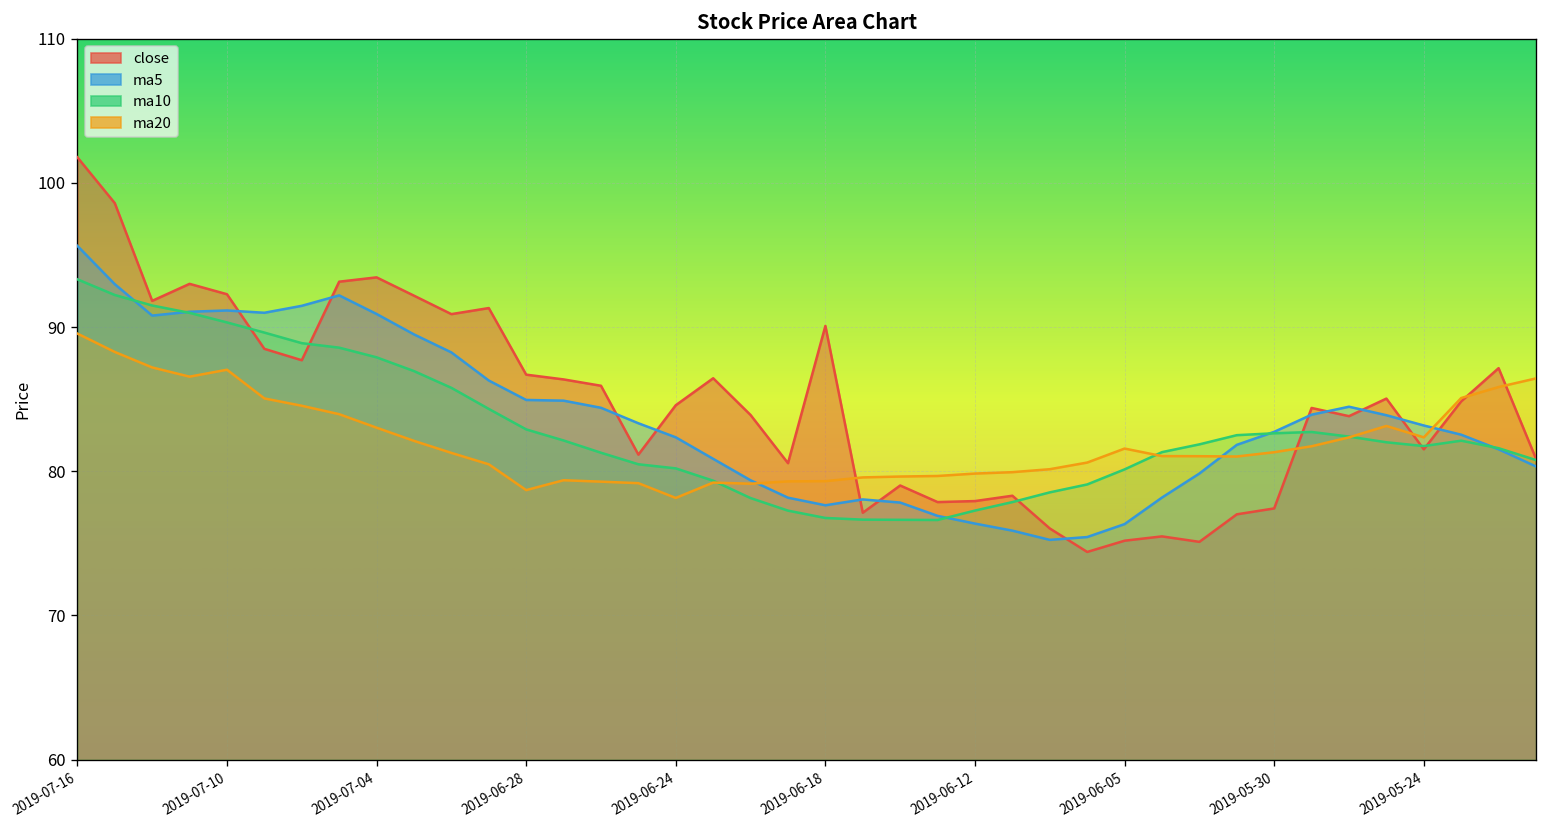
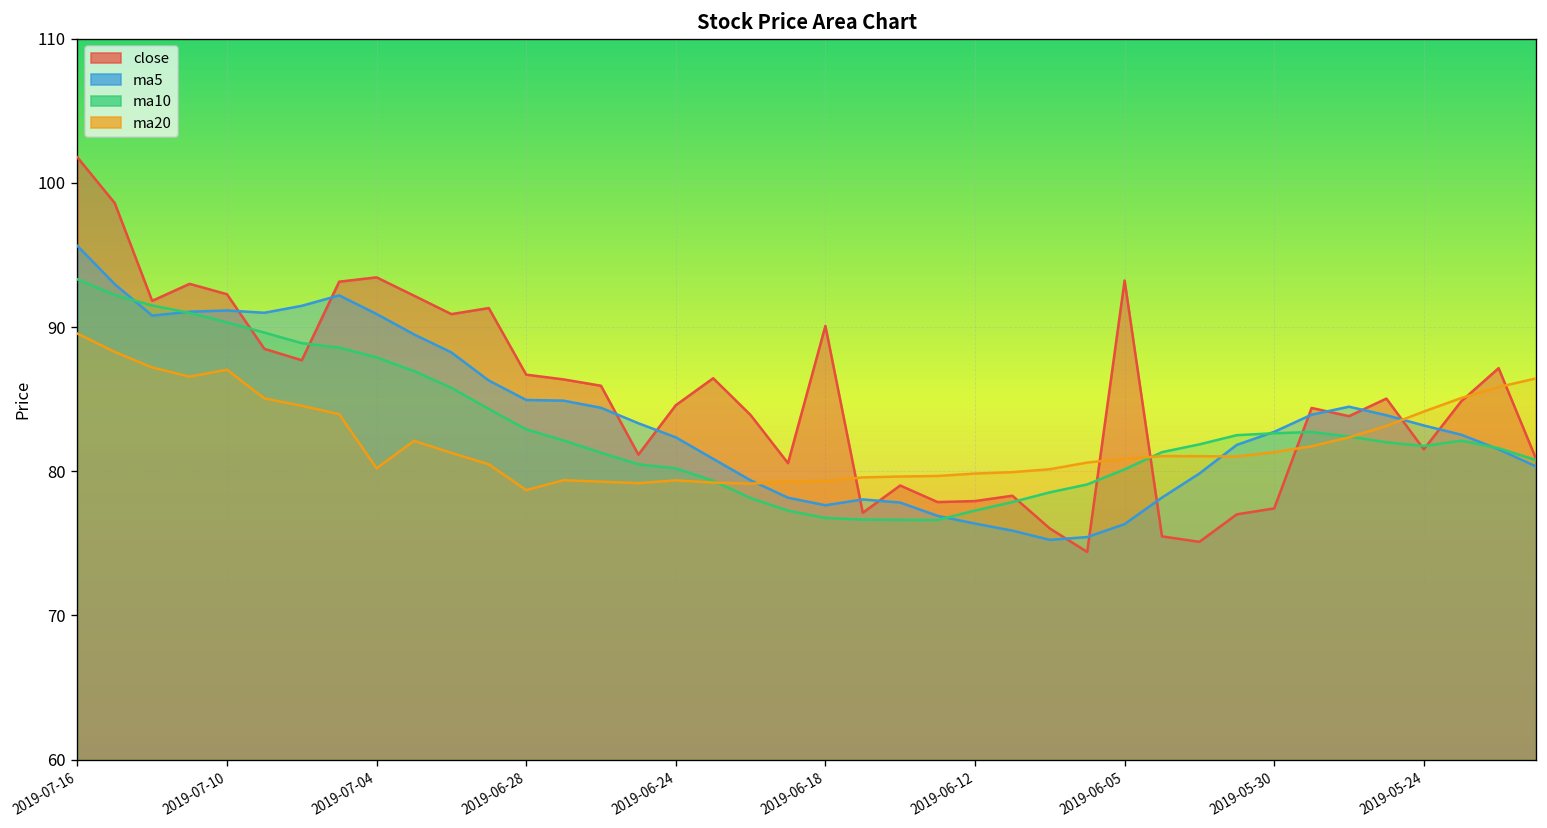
  {
    "close": {
      "2019-07-16": 101.8,
      "2019-07-10": 92.3,
      "2019-07-04": 93.5,
      "2019-06-28": 86.7,
      "2019-06-24": 84.6,
      "2019-06-18": 90.1,
      "2019-06-12": 77.9,
-     "2019-06-05": 75.2,
+     "2019-06-05": 93.2,
      "2019-05-30": 77.4,
      "2019-05-24": 81.5
    },
    "ma20": {
      "2019-07-16": 89.6,
      "2019-07-10": 87.0,
-     "2019-07-04": 83.0,
+     "2019-07-04": 80.2,
      "2019-06-28": 78.7,
-     "2019-06-24": 78.1,
+     "2019-06-24": 79.4,
      "2019-06-18": 79.3,
      "2019-06-12": 79.8,
-     "2019-06-05": 81.6,
+     "2019-06-05": 80.9,
      "2019-05-30": 81.3,
-     "2019-05-24": 82.4
+     "2019-05-24": 84.1
    }
  }
